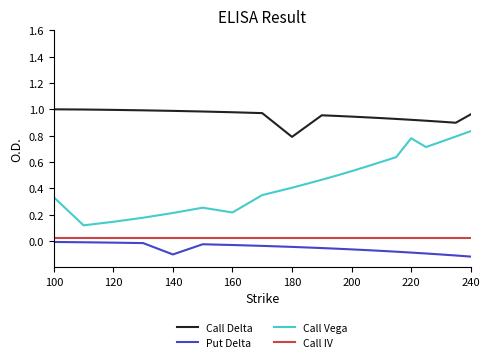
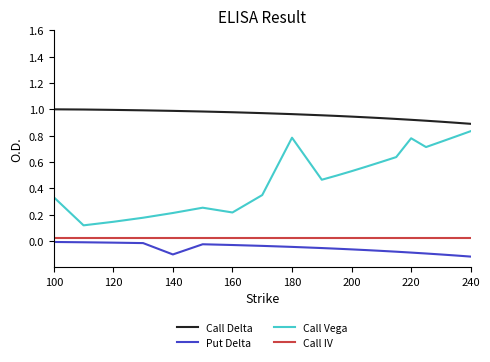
  {
    "Call Delta": {
      "100": 1.00,
      "120": 1.00,
      "140": 0.99,
      "160": 0.98,
-     "180": 0.79,
+     "180": 0.96,
      "200": 0.94,
      "220": 0.92,
-     "240": 0.96
+     "240": 0.89
    },
    "Put Delta": {
      "100": -0.01,
      "120": -0.01,
      "140": -0.10,
      "160": -0.03,
      "180": -0.05,
      "200": -0.06,
      "220": -0.09,
      "240": -0.12
    },
    "Call Vega": {
      "100": 0.33,
      "120": 0.15,
      "140": 0.21,
      "160": 0.22,
-     "180": 0.40,
+     "180": 0.78,
      "200": 0.53,
      "220": 0.78,
      "240": 0.83
    },
    "Call IV": {
      "100": 0.02,
      "120": 0.02,
      "140": 0.02,
      "160": 0.02,
      "180": 0.02,
      "200": 0.02,
      "220": 0.02,
      "240": 0.02
    }
  }
